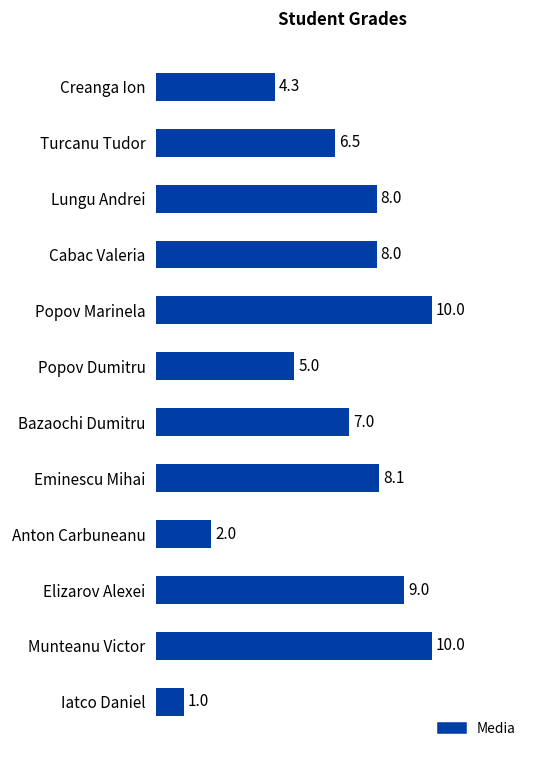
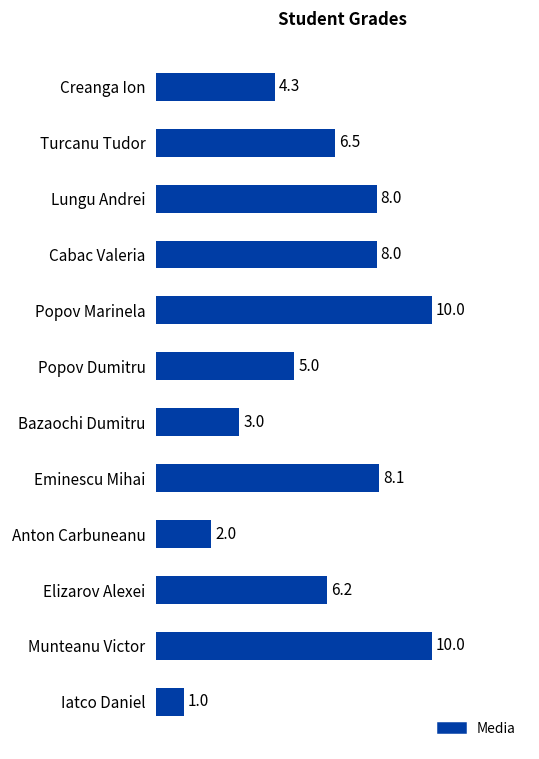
  {
    "Creanga Ion": 4.3,
    "Turcanu Tudor": 6.5,
    "Lungu Andrei": 8.0,
    "Cabac Valeria": 8.0,
    "Popov Marinela": 10.0,
    "Popov Dumitru": 5.0,
-   "Bazaochi Dumitru": 7.0,
+   "Bazaochi Dumitru": 3.0,
    "Eminescu Mihai": 8.1,
    "Anton Carbuneanu": 2.0,
-   "Elizarov Alexei": 9.0,
+   "Elizarov Alexei": 6.2,
    "Munteanu Victor": 10.0,
    "Iatco Daniel": 1.0
  }
